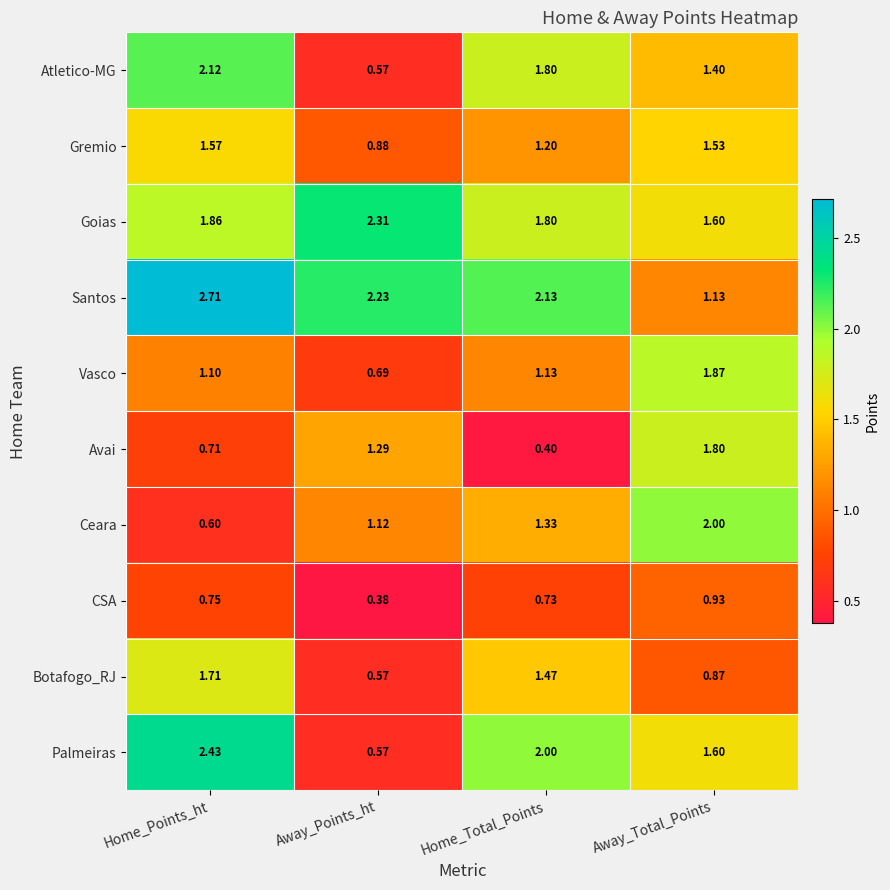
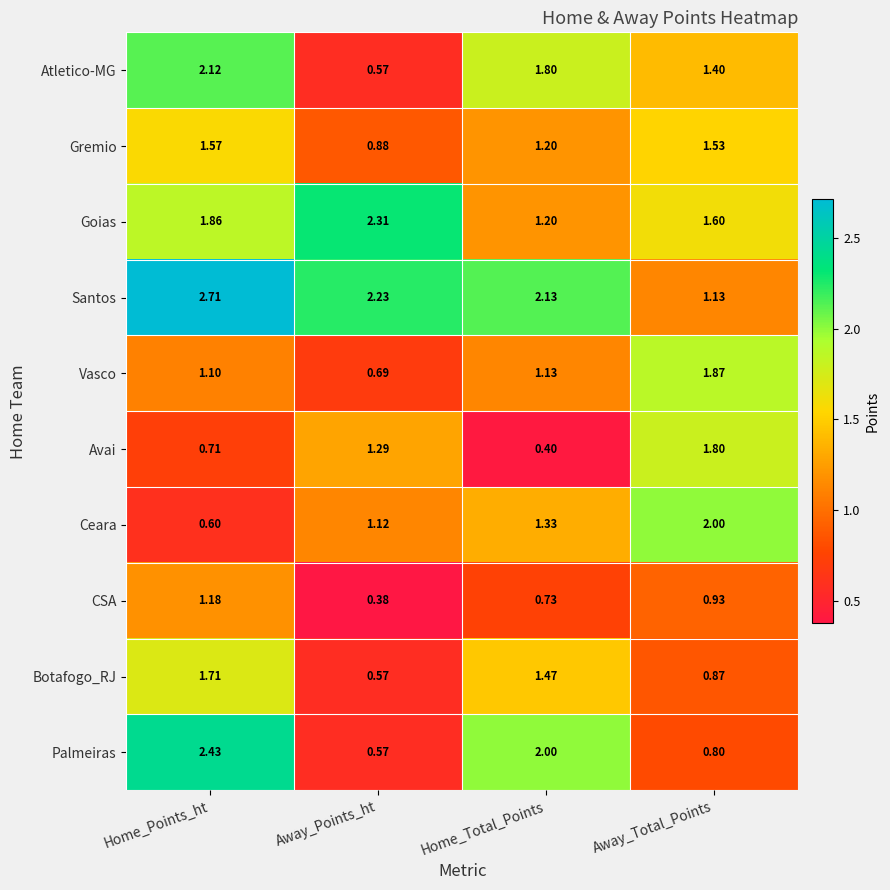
  {
    "Atletico-MG": {
      "Home_Points_ht": 2.12,
      "Away_Points_ht": 0.57,
      "Home_Total_Points": 1.80,
      "Away_Total_Points": 1.40
    },
    "Gremio": {
      "Home_Points_ht": 1.57,
      "Away_Points_ht": 0.88,
      "Home_Total_Points": 1.20,
      "Away_Total_Points": 1.53
    },
    "Goias": {
      "Home_Points_ht": 1.86,
      "Away_Points_ht": 2.31,
-     "Home_Total_Points": 1.80,
+     "Home_Total_Points": 1.20,
      "Away_Total_Points": 1.60
    },
    "Santos": {
      "Home_Points_ht": 2.71,
      "Away_Points_ht": 2.23,
      "Home_Total_Points": 2.13,
      "Away_Total_Points": 1.13
    },
    "Vasco": {
      "Home_Points_ht": 1.10,
      "Away_Points_ht": 0.69,
      "Home_Total_Points": 1.13,
      "Away_Total_Points": 1.87
    },
    "Avai": {
      "Home_Points_ht": 0.71,
      "Away_Points_ht": 1.29,
      "Home_Total_Points": 0.40,
      "Away_Total_Points": 1.80
    },
    "Ceara": {
      "Home_Points_ht": 0.60,
      "Away_Points_ht": 1.12,
      "Home_Total_Points": 1.33,
      "Away_Total_Points": 2.00
    },
    "CSA": {
-     "Home_Points_ht": 0.75,
+     "Home_Points_ht": 1.18,
      "Away_Points_ht": 0.38,
      "Home_Total_Points": 0.73,
      "Away_Total_Points": 0.93
    },
    "Botafogo_RJ": {
      "Home_Points_ht": 1.71,
      "Away_Points_ht": 0.57,
      "Home_Total_Points": 1.47,
      "Away_Total_Points": 0.87
    },
    "Palmeiras": {
      "Home_Points_ht": 2.43,
      "Away_Points_ht": 0.57,
      "Home_Total_Points": 2.00,
-     "Away_Total_Points": 1.60
+     "Away_Total_Points": 0.80
    }
  }
